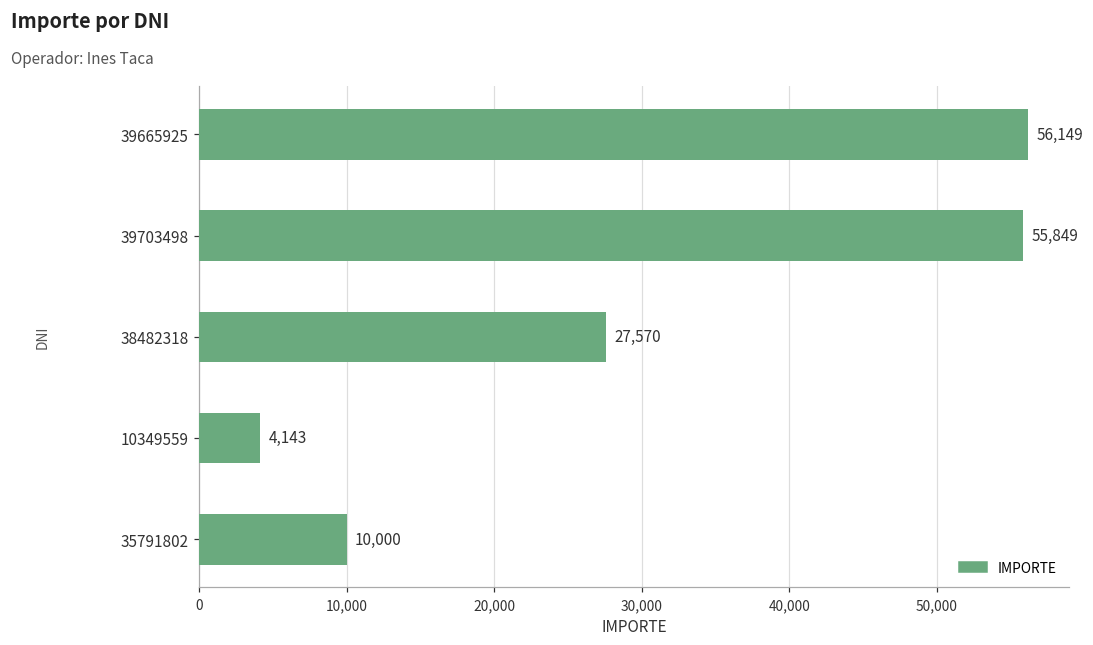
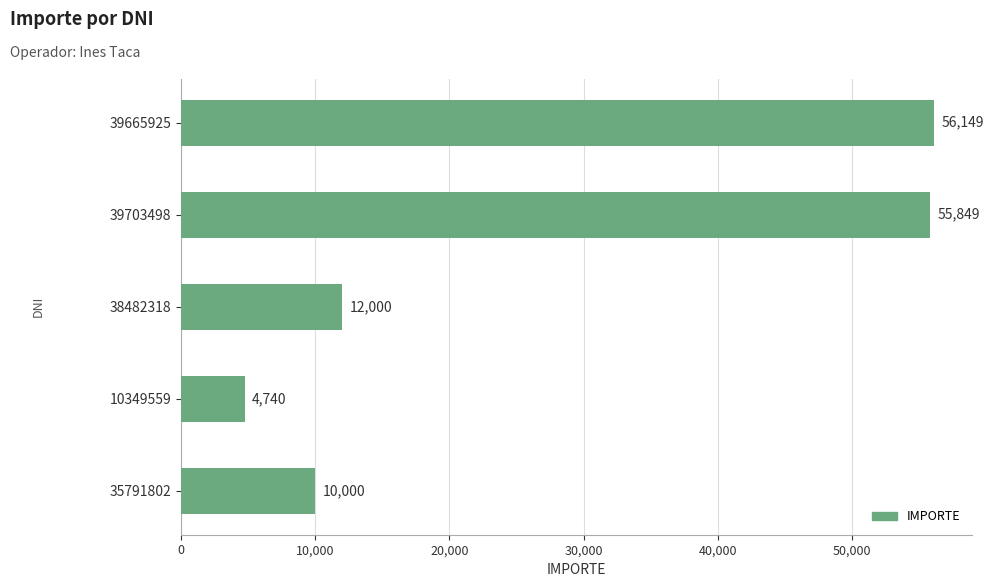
  {
    "39665925": "56,149",
    "39703498": "55,849",
-   "38482318": "27,570",
-   "10349559": "4,143",
+   "38482318": "12,000",
+   "10349559": "4,740",
    "35791802": "10,000"
  }
